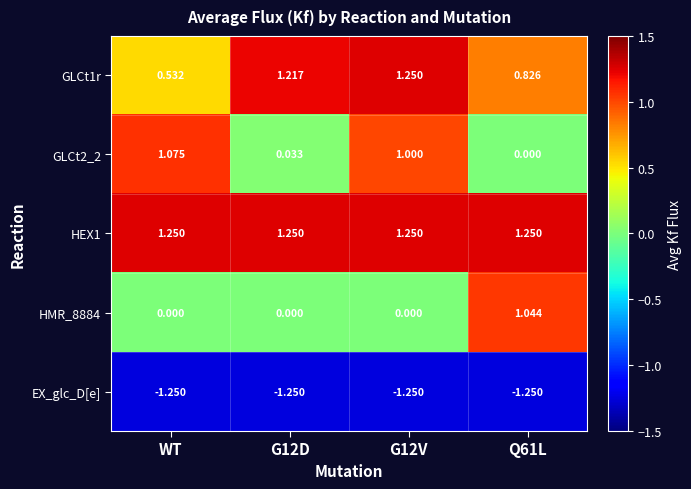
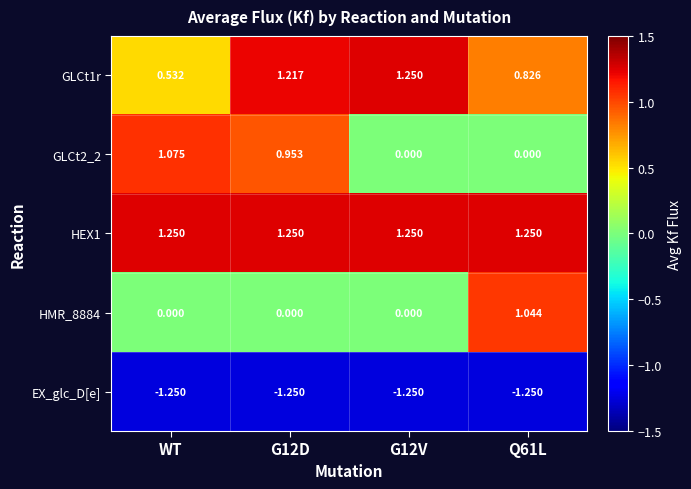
  {
    "GLCt1r": {
      "WT": 0.532,
      "G12D": 1.217,
      "G12V": 1.250,
      "Q61L": 0.826
    },
    "GLCt2_2": {
      "WT": 1.075,
-     "G12D": 0.033,
-     "G12V": 1.000,
+     "G12D": 0.953,
+     "G12V": 0.000,
      "Q61L": 0.000
    },
    "HEX1": {
      "WT": 1.250,
      "G12D": 1.250,
      "G12V": 1.250,
      "Q61L": 1.250
    },
    "HMR_8884": {
      "WT": 0.000,
      "G12D": 0.000,
      "G12V": 0.000,
      "Q61L": 1.044
    },
    "EX_glc_D[e]": {
      "WT": -1.250,
      "G12D": -1.250,
      "G12V": -1.250,
      "Q61L": -1.250
    }
  }
